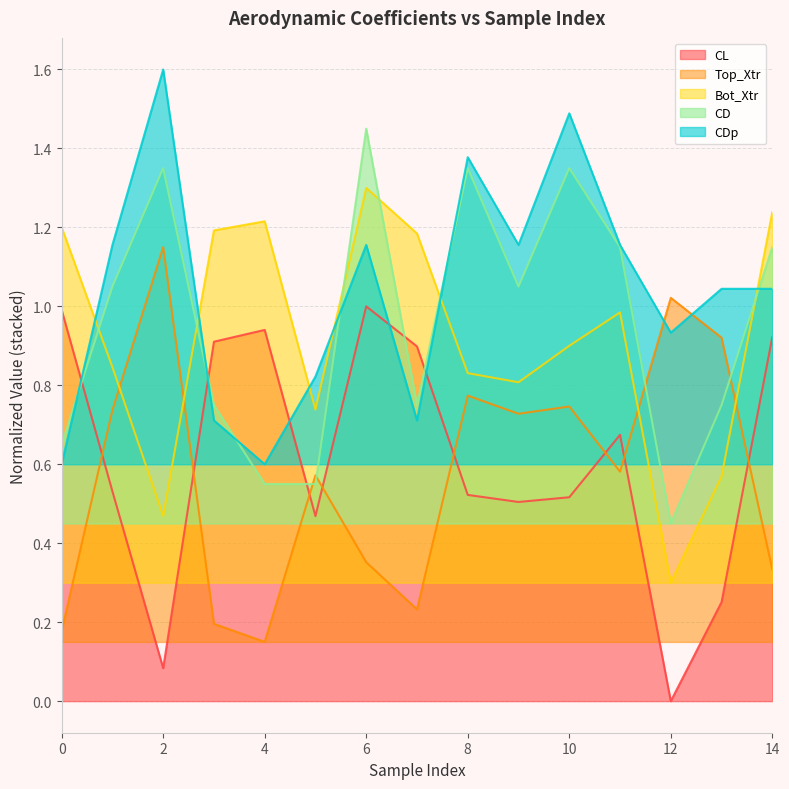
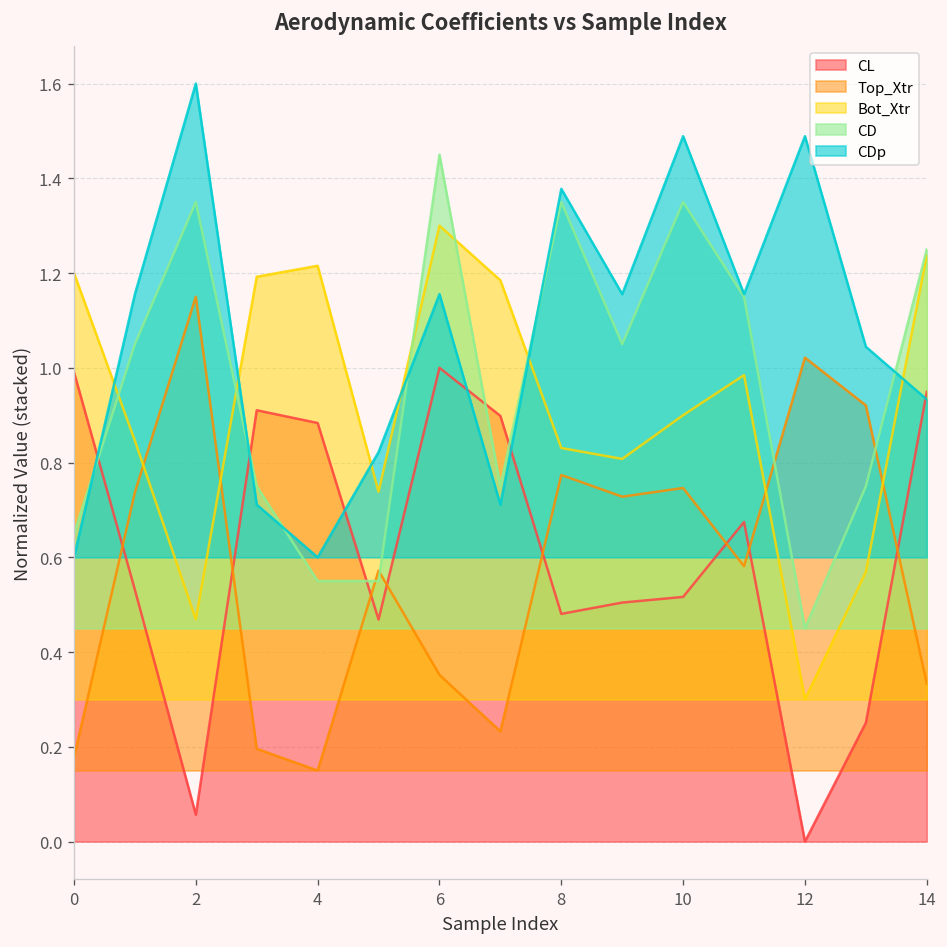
  {
    "CL": {
      "0": 0.99,
-     "2": 0.08,
-     "4": 0.94,
+     "2": 0.06,
+     "4": 0.88,
      "6": 1.00,
-     "8": 0.52,
+     "8": 0.48,
      "10": 0.52,
      "12": 0.00,
-     "14": 0.92
+     "14": 0.95
    },
    "CD": {
      "0": 0.65,
      "2": 1.35,
      "4": 0.55,
      "6": 1.45,
      "8": 1.35,
      "10": 1.35,
-     "14": 1.15
+     "14": 1.25
    },
    "CDp": {
      "2": 1.60,
      "6": 1.16,
      "8": 1.38,
      "10": 1.49,
-     "12": 0.93,
-     "14": 1.04
+     "12": 1.49,
+     "14": 0.93
    }
  }
